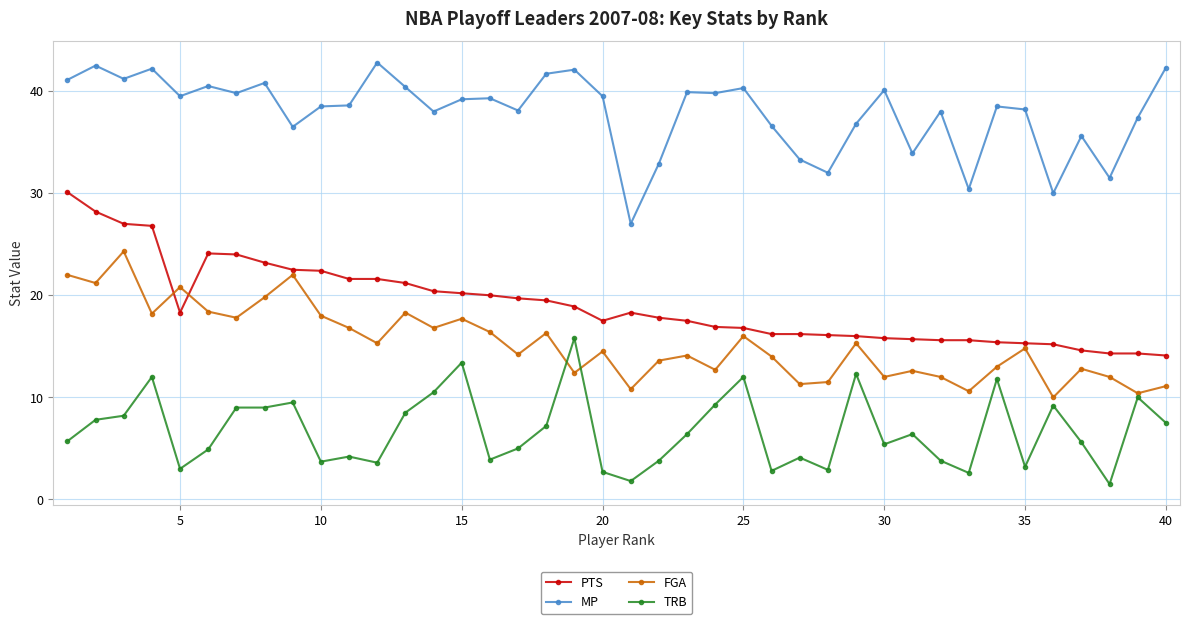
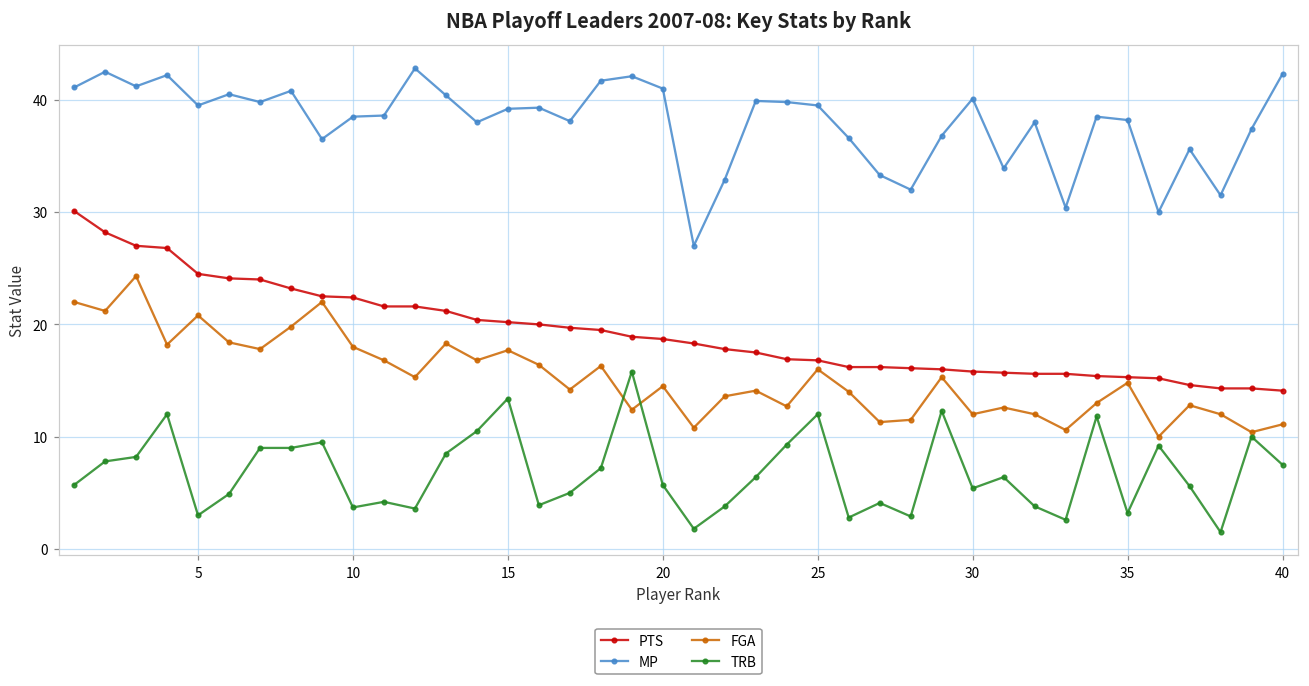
  {
    "PTS": {
-     "5": 18.3,
+     "5": 24.5,
      "10": 22.4,
      "15": 20.2,
-     "20": 17.5,
+     "20": 18.7,
      "25": 16.8,
      "30": 15.8,
      "35": 15.3,
      "40": 14.1
    },
    "MP": {
      "5": 39.5,
      "10": 38.5,
      "15": 39.2,
-     "20": 39.5,
-     "25": 40.3,
+     "20": 41.0,
+     "25": 39.5,
      "30": 40.1,
      "35": 38.2,
      "40": 42.3
    },
    "FGA": {
      "5": 20.8,
      "10": 18.0,
      "15": 17.7,
      "20": 14.5,
      "25": 16.0,
      "30": 12.0,
      "35": 14.8,
      "40": 11.1
    },
    "TRB": {
      "5": 3.0,
      "10": 3.7,
      "15": 13.4,
-     "20": 2.7,
+     "20": 5.7,
      "25": 12.0,
      "30": 5.4,
      "35": 3.2,
      "40": 7.5
    }
  }
